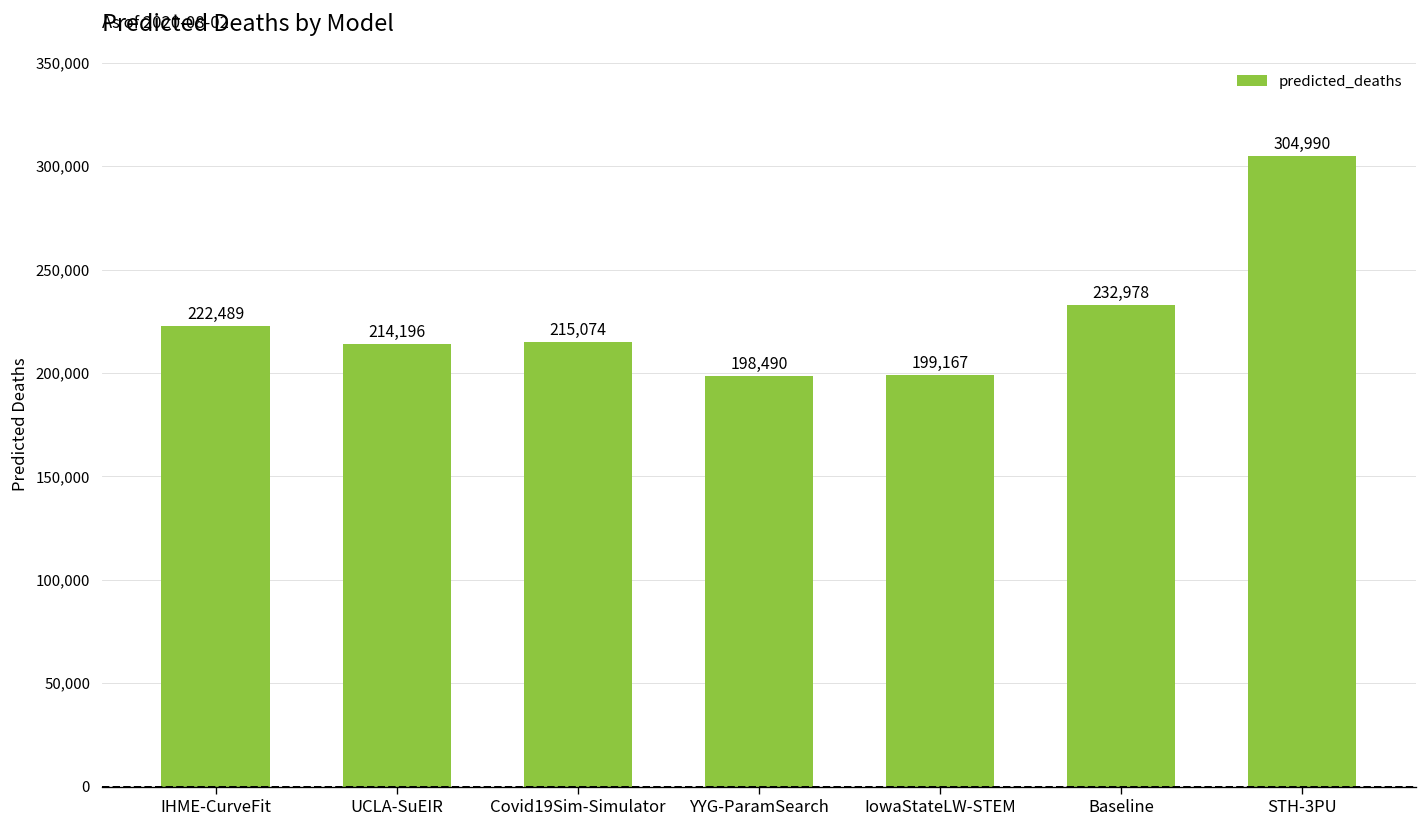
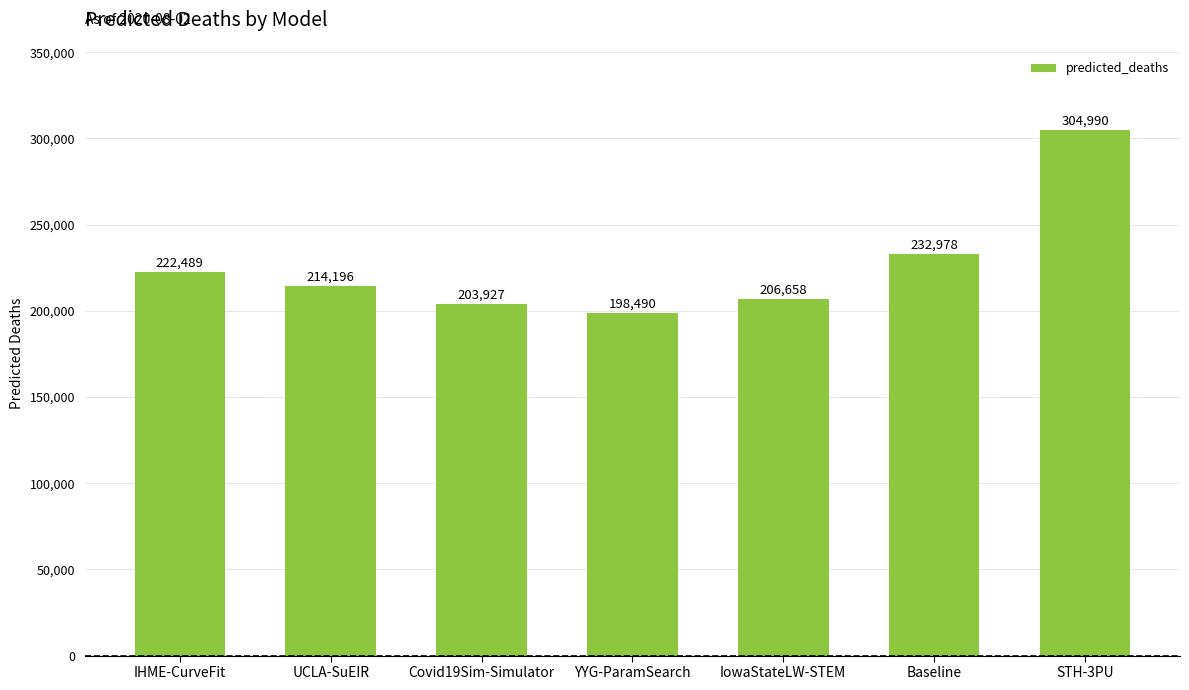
  {
    "IHME-CurveFit": "222,489",
    "UCLA-SuEIR": "214,196",
-   "Covid19Sim-Simulator": "215,074",
+   "Covid19Sim-Simulator": "203,927",
    "YYG-ParamSearch": "198,490",
-   "IowaStateLW-STEM": "199,167",
+   "IowaStateLW-STEM": "206,658",
    "Baseline": "232,978",
    "STH-3PU": "304,990"
  }
